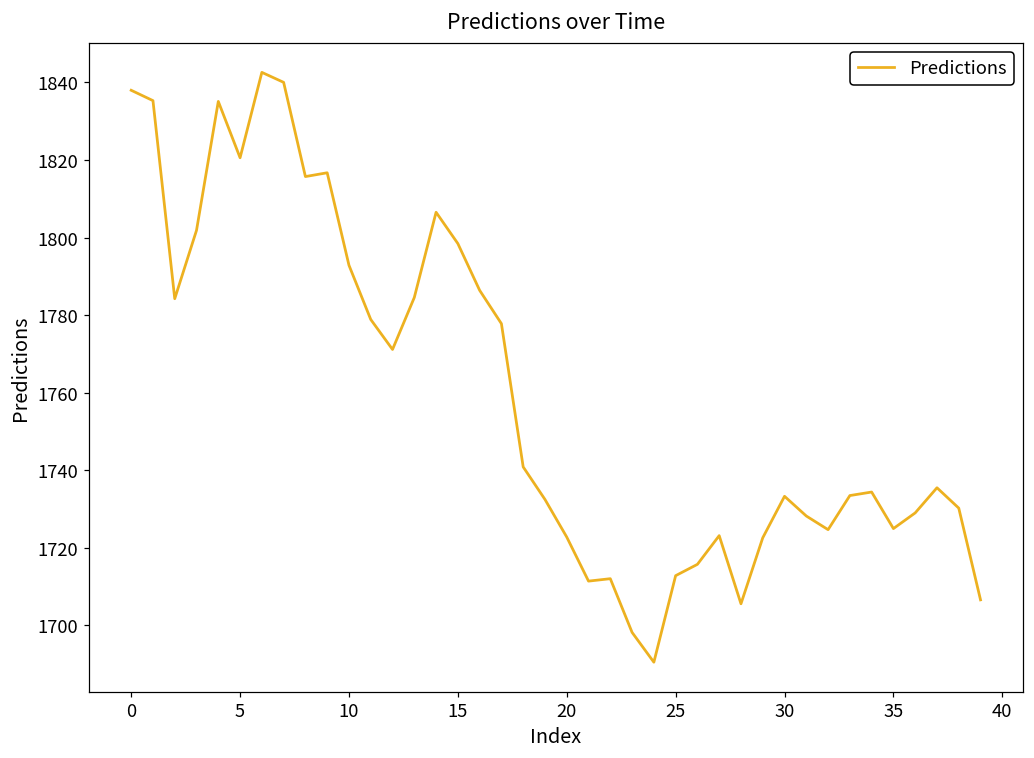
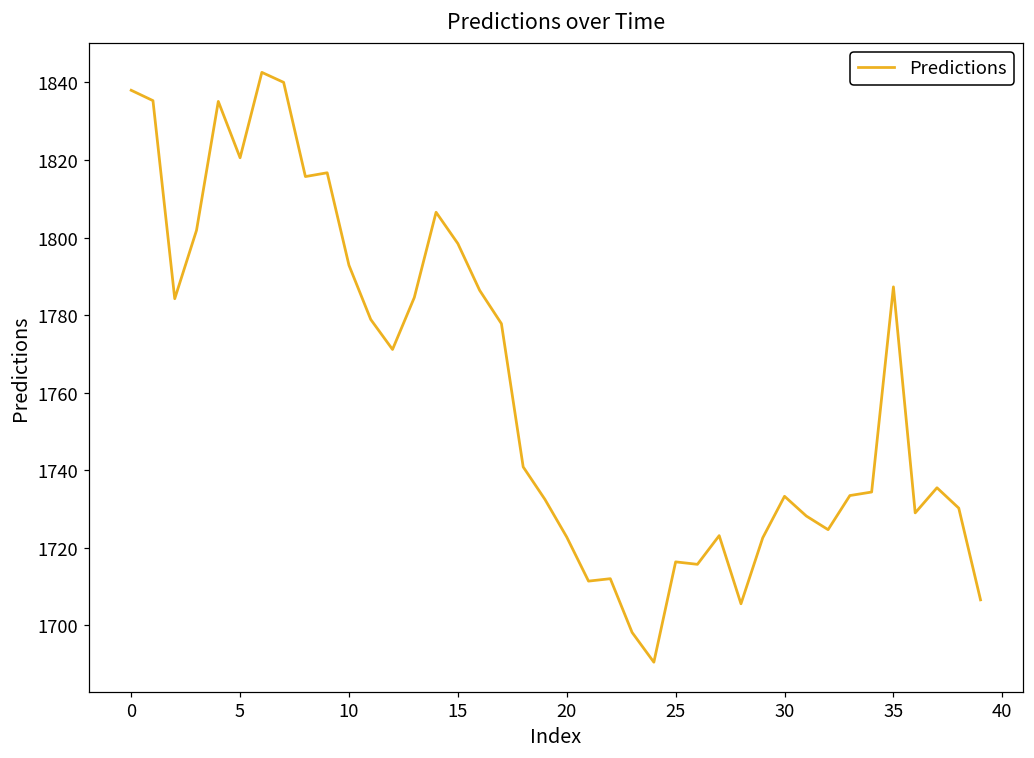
  {
    "0": 1838,
    "5": 1821,
    "10": 1793,
    "15": 1798,
    "20": 1723,
-   "25": 1713,
+   "25": 1716,
    "30": 1733,
-   "35": 1725
+   "35": 1787
  }
